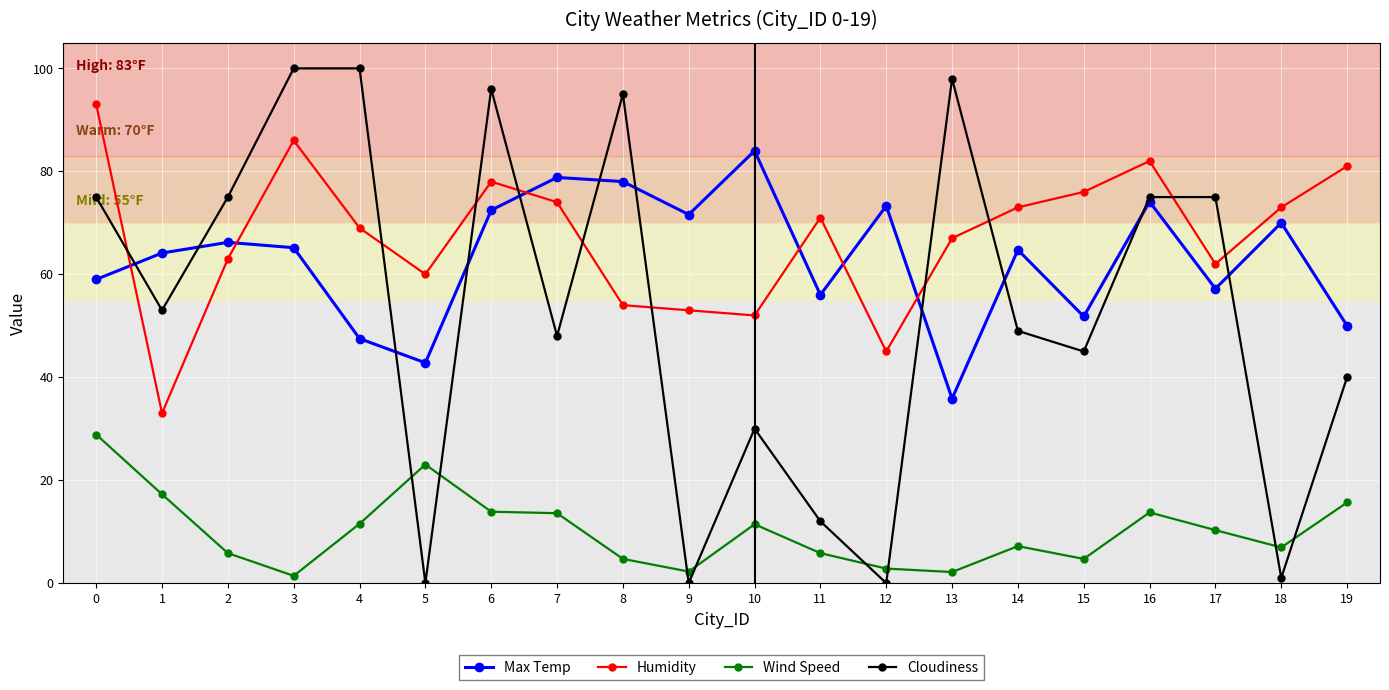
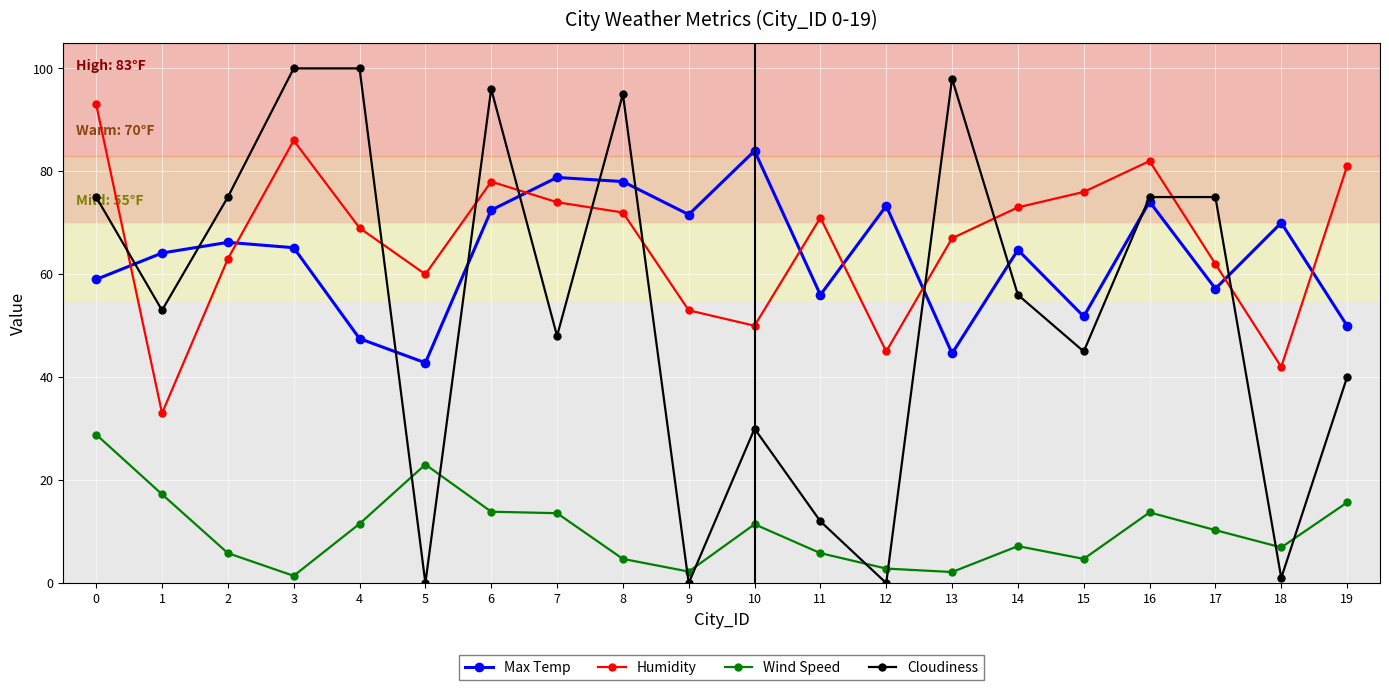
  {
    "Max Temp": {
      "0": 59,
      "1": 64,
      "2": 66,
      "3": 65,
      "4": 48,
      "5": 43,
      "6": 72,
      "7": 79,
      "8": 78,
      "9": 72,
      "10": 84,
      "11": 56,
      "12": 73,
-     "13": 36,
+     "13": 45,
      "14": 65,
      "15": 52,
      "16": 74,
      "17": 57,
      "18": 70,
      "19": 50
    },
    "Humidity": {
      "1": 33,
      "2": 63,
      "3": 86,
      "4": 69,
      "5": 60,
      "6": 78,
      "7": 74,
-     "8": 54,
+     "8": 72,
      "9": 53,
-     "10": 52,
+     "10": 50,
      "11": 71,
      "12": 45,
      "13": 67,
      "14": 73,
      "15": 76,
      "16": 82,
      "17": 62,
-     "18": 73,
+     "18": 42,
      "19": 81
    },
    "Wind Speed": {
      "0": 29,
      "1": 17,
      "2": 6,
      "3": 1,
      "4": 12,
      "5": 23,
      "6": 14,
      "7": 14,
      "8": 5,
      "9": 2,
      "10": 11,
      "11": 6,
      "12": 3,
      "13": 2,
      "14": 7,
      "15": 5,
      "16": 14,
      "17": 10,
      "18": 7,
      "19": 16
    },
    "Cloudiness": {
      "1": 53,
      "2": 75,
      "3": 100,
      "4": 100,
      "5": 0,
      "6": 96,
      "7": 48,
      "8": 95,
      "9": 0,
      "10": 30,
      "11": 12,
      "12": 0,
      "13": 98,
-     "14": 49,
+     "14": 56,
      "15": 45,
      "16": 75,
      "17": 75,
      "18": 1,
      "19": 40
    }
  }
